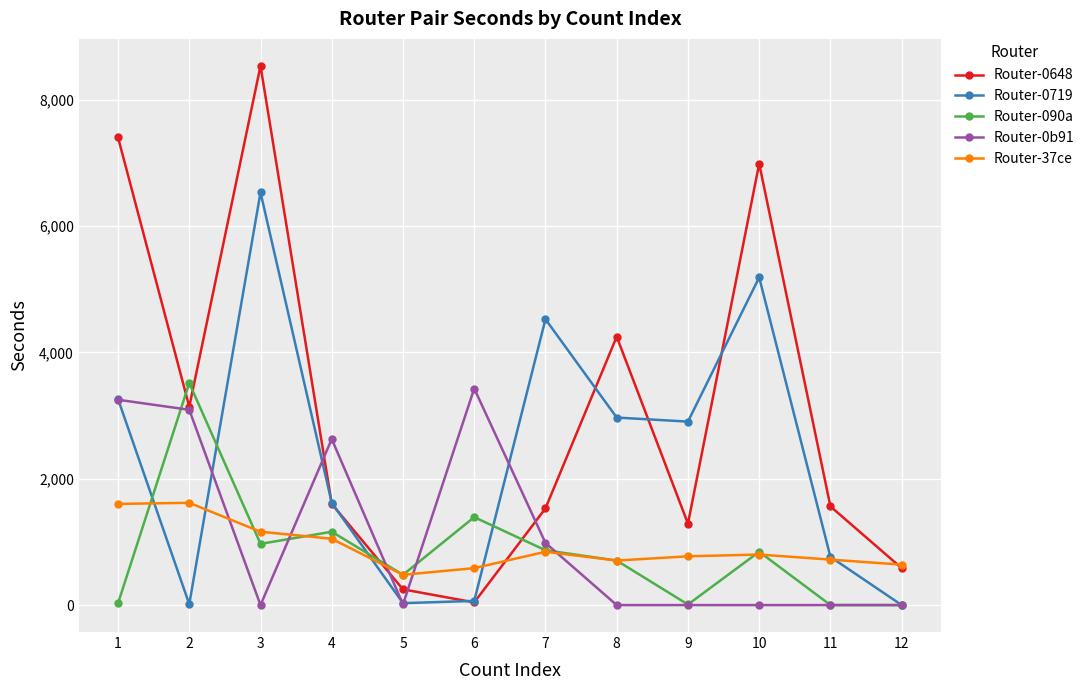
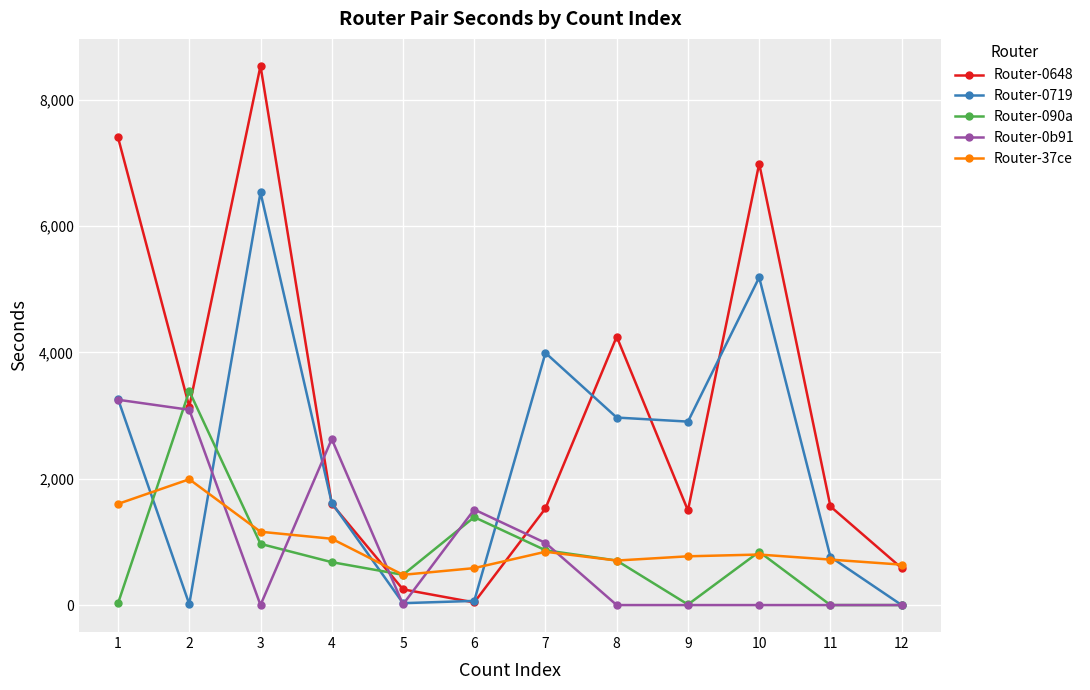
  {
    "Router-0648": {
      "1": "7,400",
      "2": "3,100",
      "3": "8,500",
      "5": "200",
      "7": "1,500",
      "8": "4,300",
-     "9": "1,300",
+     "9": "1,500",
      "10": "7,000",
      "11": "1,600",
      "12": "600"
    },
    "Router-0719": {
      "2": "0",
      "3": "6,500",
-     "7": "4,500",
+     "7": "4,000",
      "8": "3,000",
      "9": "2,900",
      "10": "5,200",
      "11": "800"
    },
    "Router-090a": {
      "1": "0",
-     "2": "3,500",
+     "2": "3,400",
      "3": "1,000",
-     "4": "1,200",
+     "4": "700",
      "6": "1,400",
      "10": "800"
    },
    "Router-0b91": {
      "2": "3,100",
      "3": "0",
      "4": "2,600",
-     "6": "3,400",
+     "6": "1,500",
      "7": "1,000",
      "8": "0",
      "10": "0"
    },
    "Router-37ce": {
      "1": "1,600",
-     "2": "1,600",
+     "2": "2,000",
      "3": "1,200",
      "4": "1,100",
      "6": "600",
      "9": "800",
      "10": "800",
      "11": "700",
      "12": "600"
    }
  }
